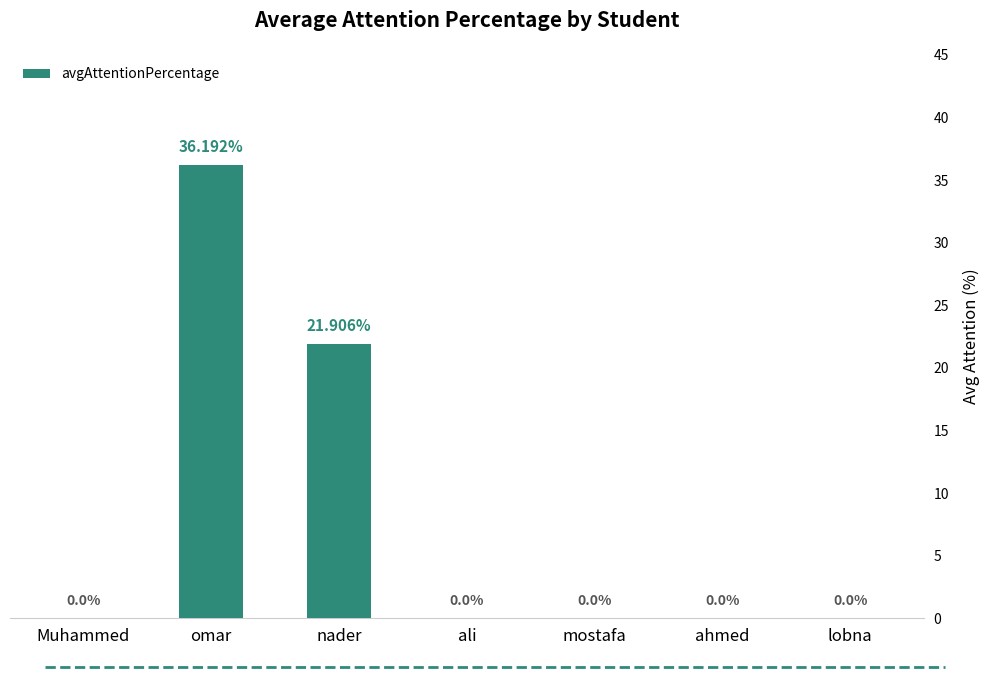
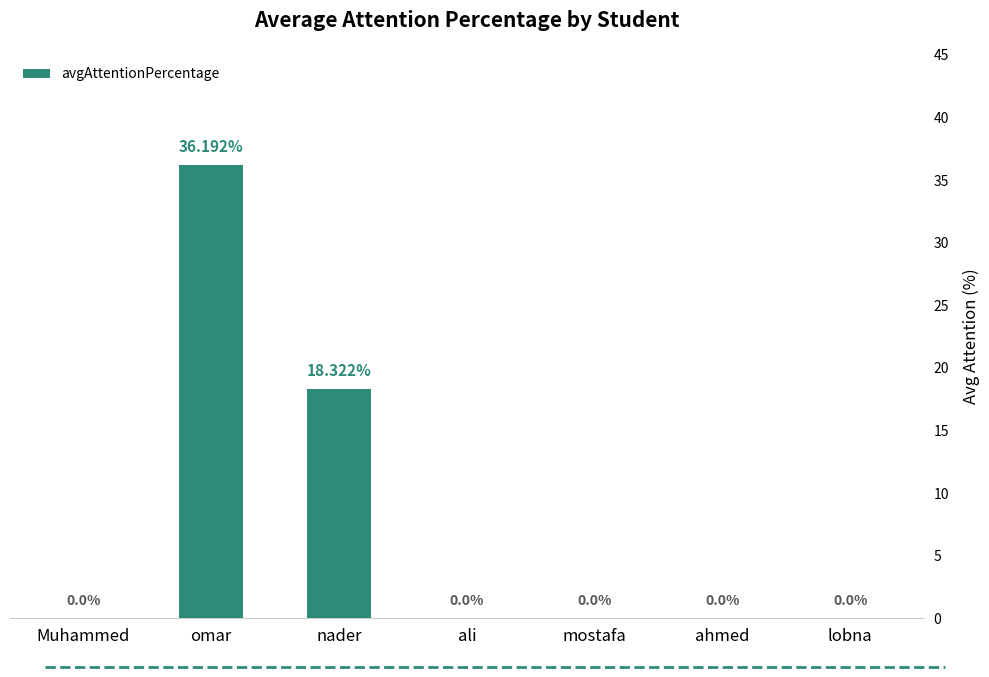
  {
    "Muhammed": "0.0%",
    "omar": "36.192%",
-   "nader": "21.906%",
+   "nader": "18.322%",
    "ali": "0.0%",
    "mostafa": "0.0%",
    "ahmed": "0.0%",
    "lobna": "0.0%"
  }
